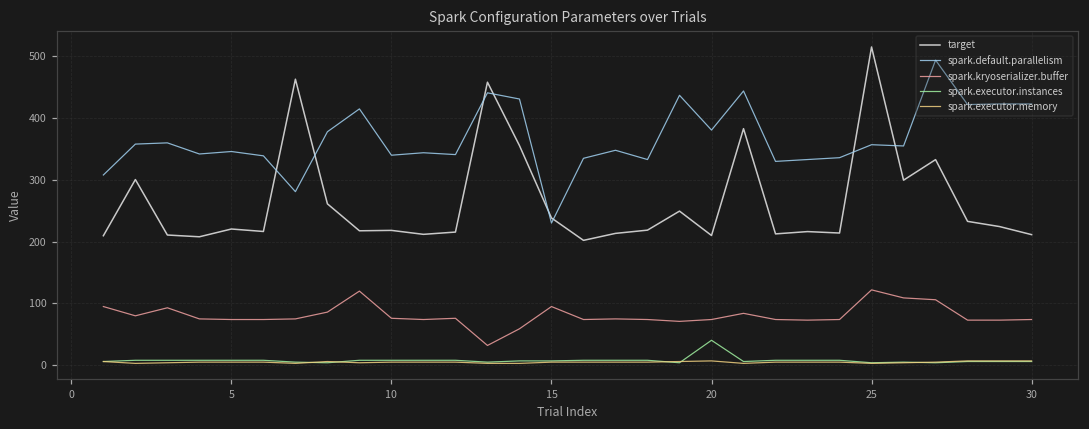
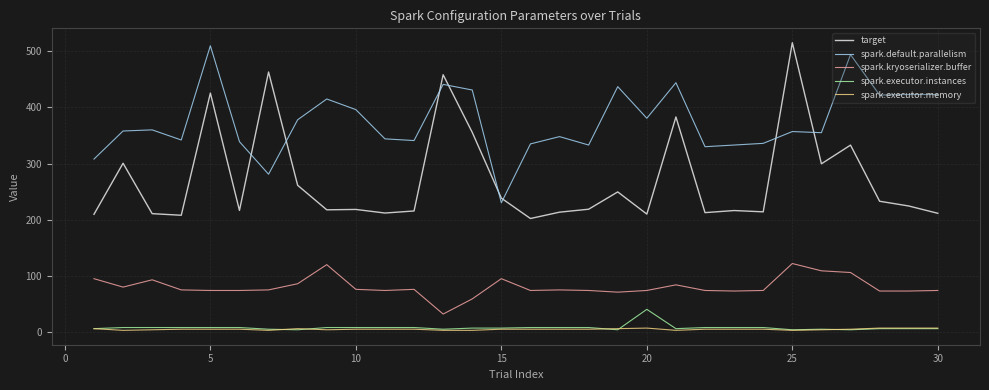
  {
    "target": {
-     "5": 220,
+     "5": 430,
      "10": 220,
      "15": 240,
      "20": 210,
      "25": 520,
      "30": 210
    },
    "spark.default.parallelism": {
-     "5": 350,
-     "10": 340,
+     "5": 510,
+     "10": 400,
      "15": 230,
      "20": 380,
      "25": 360
    },
    "spark.executor.instances": {
      "20": 40
    }
  }
